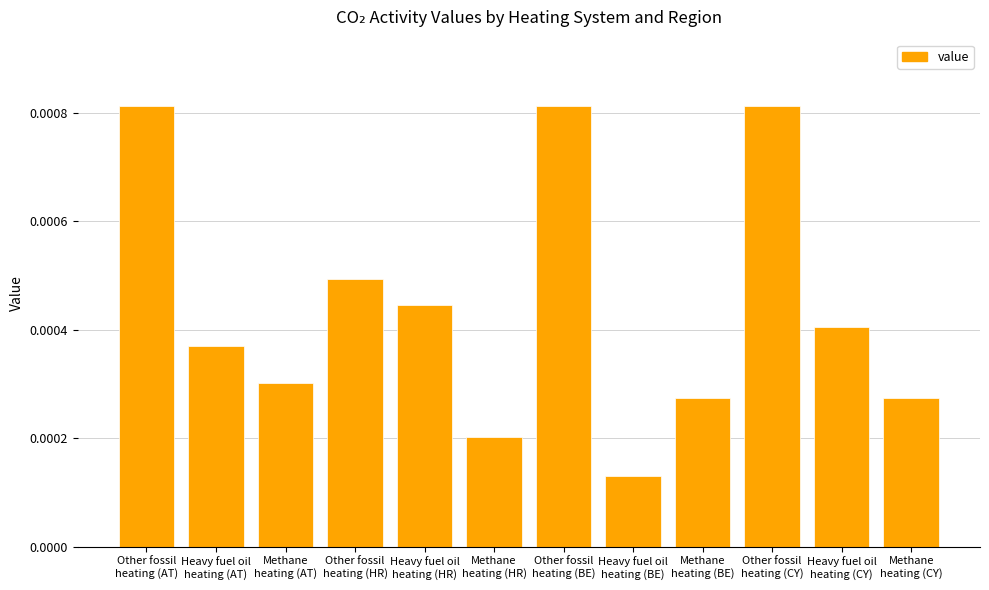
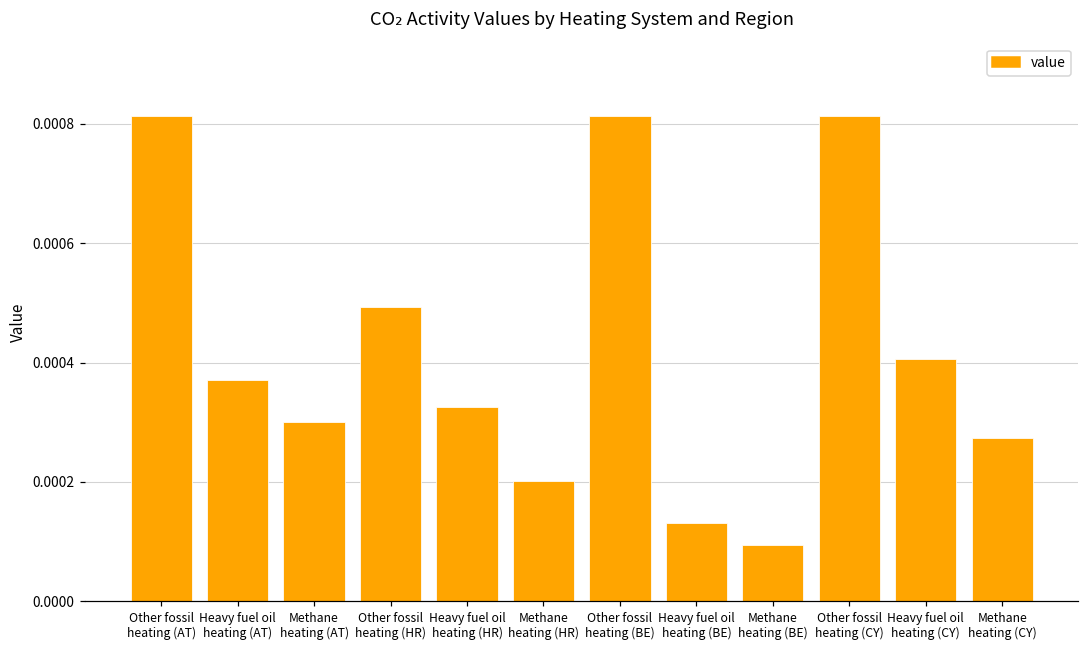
  {
    "Other fossil heating (AT)": 0.00081,
    "Heavy fuel oil heating (AT)": 0.00037,
    "Methane heating (AT)": 0.00030,
    "Other fossil heating (HR)": 0.00049,
-   "Heavy fuel oil heating (HR)": 0.00045,
+   "Heavy fuel oil heating (HR)": 0.00033,
    "Methane heating (HR)": 0.00020,
    "Other fossil heating (BE)": 0.00081,
    "Heavy fuel oil heating (BE)": 0.00013,
-   "Methane heating (BE)": 0.00027,
+   "Methane heating (BE)": 0.00009,
    "Other fossil heating (CY)": 0.00081,
    "Heavy fuel oil heating (CY)": 0.00041,
    "Methane heating (CY)": 0.00027
  }
